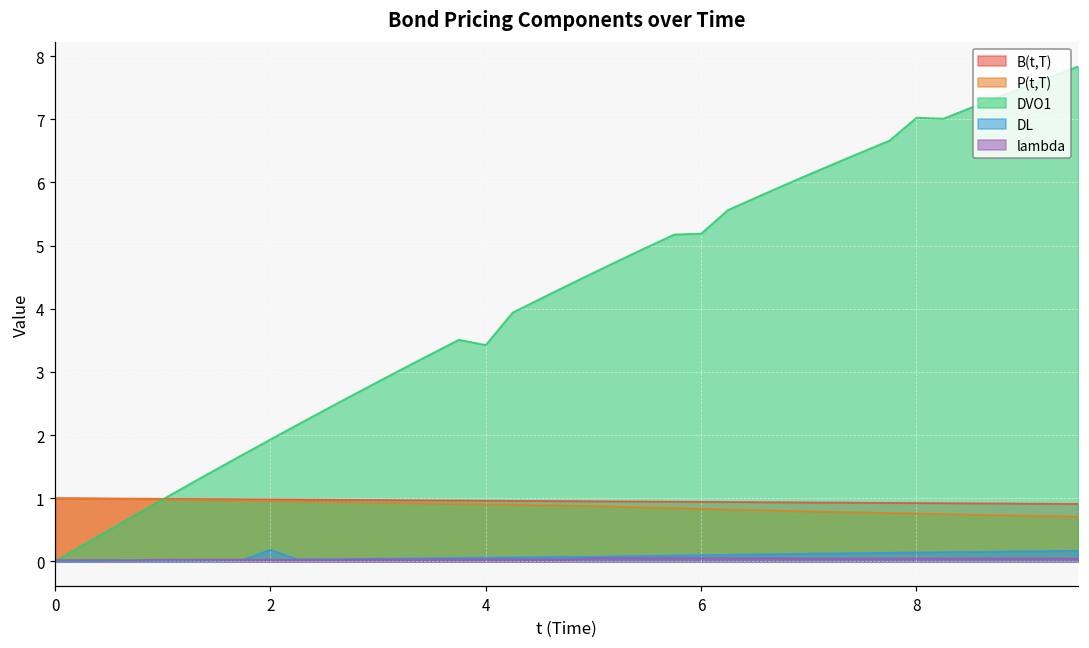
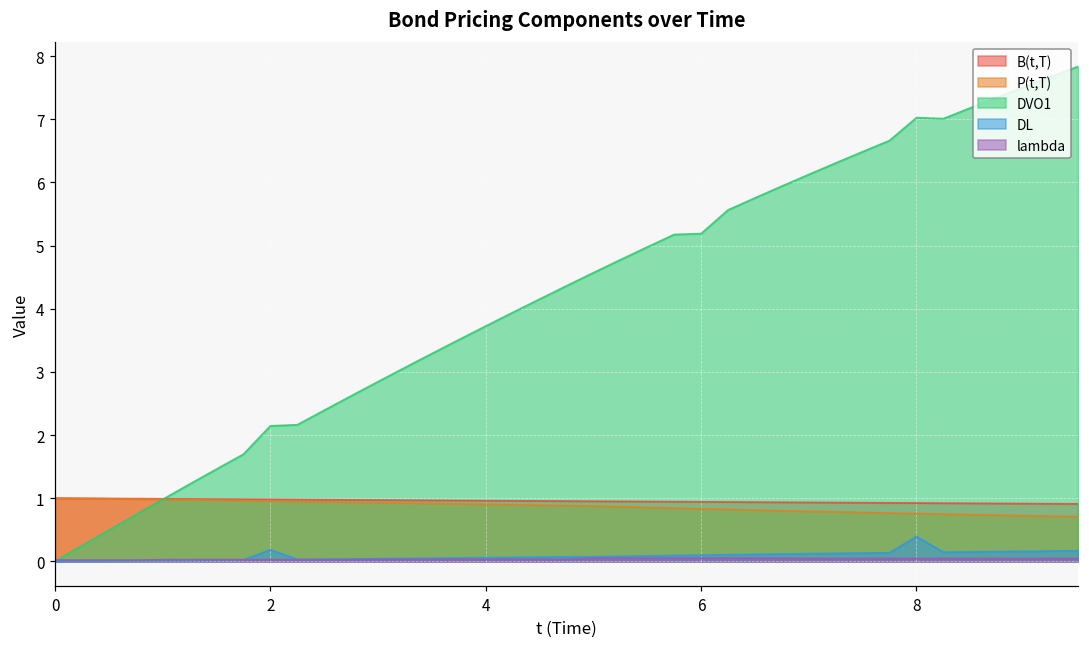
  {
    "DVO1": {
-     "2": 1.9,
-     "4": 3.4,
+     "2": 2.1,
+     "4": 3.7,
      "6": 5.2,
      "8": 7.0
    },
    "DL": {
      "2": 0.2,
      "6": 0.1,
-     "8": 0.1
+     "8": 0.4
    },
    "lambda": {
      "2": 0.0,
      "6": 0.1,
      "8": 0.0
    }
  }
